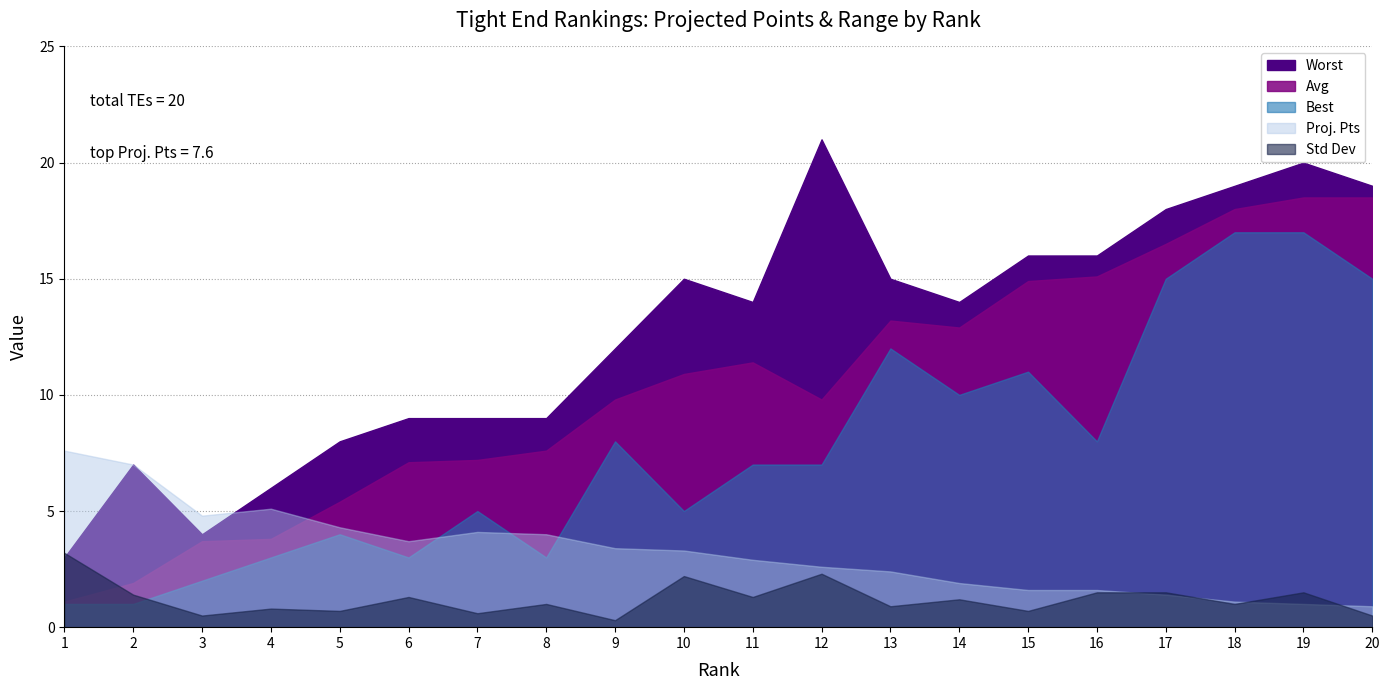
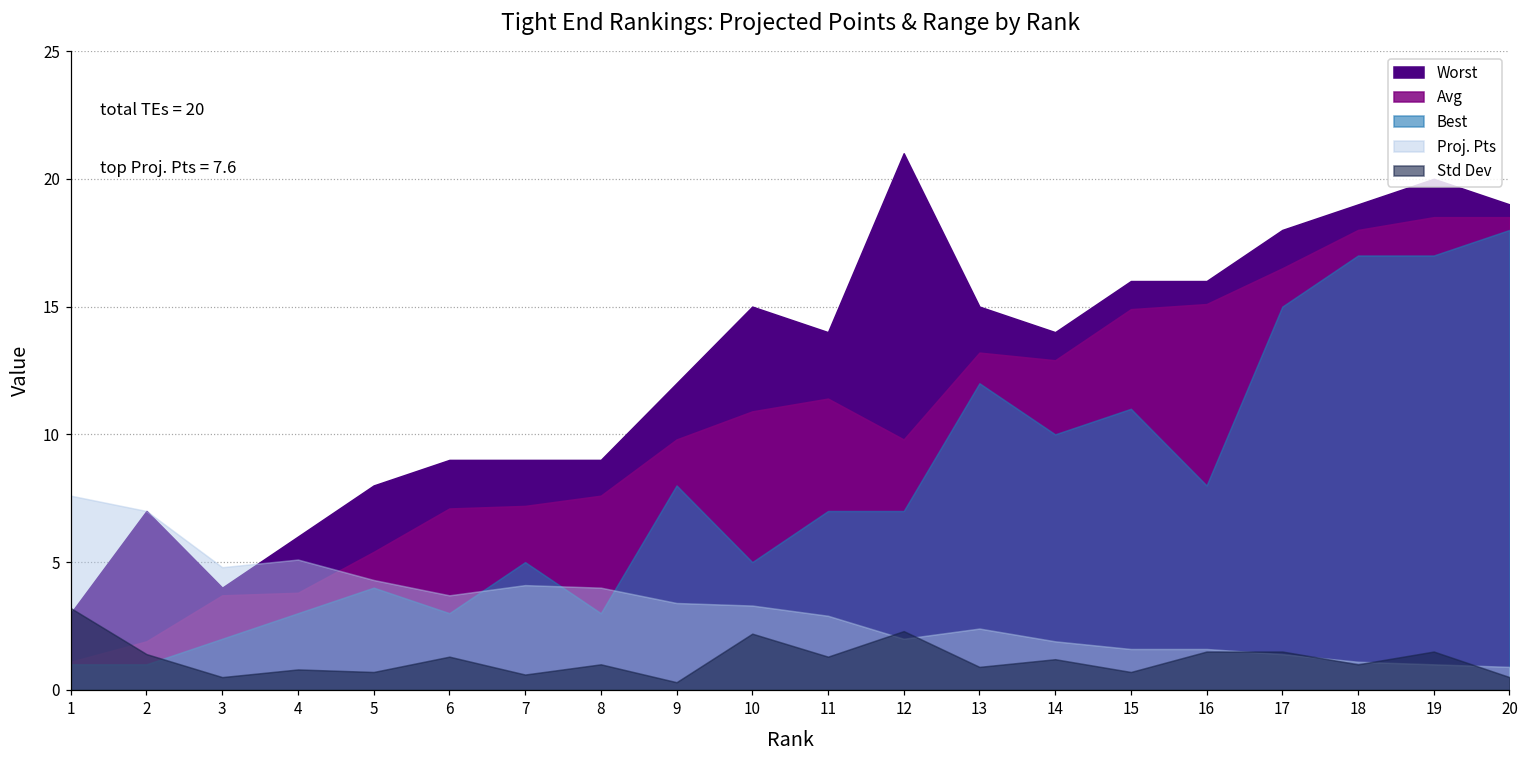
  {
    "Best": {
      "2": 1,
      "3": 2,
      "4": 3,
      "5": 4,
      "6": 3,
      "7": 5,
      "8": 3,
      "9": 8,
      "10": 5,
      "11": 7,
      "12": 7,
      "13": 12,
      "14": 10,
      "15": 11,
      "16": 8,
      "17": 15,
      "18": 17,
      "19": 17,
-     "20": 15
+     "20": 18
    },
    "Proj. Pts": {
      "1": 7.6,
      "3": 4.8,
      "4": 5.1,
      "5": 4.3,
      "6": 3.7,
      "7": 4.1,
      "8": 4.0,
      "9": 3.4,
      "10": 3.3,
      "11": 2.9,
-     "12": 2.6,
+     "12": 2.0,
      "13": 2.4,
      "14": 1.9,
      "15": 1.6,
      "19": 1.0,
      "20": 0.9
    },
    "Std Dev": {
      "1": 3.2,
      "2": 1.4,
      "3": 0.5,
      "4": 0.8,
      "5": 0.7,
      "6": 1.3,
      "7": 0.6,
      "8": 1.0,
      "9": 0.3,
      "10": 2.2,
      "11": 1.3,
      "12": 2.3,
      "13": 0.9,
      "14": 1.2,
      "15": 0.7,
      "19": 1.5,
      "20": 0.5
    }
  }
